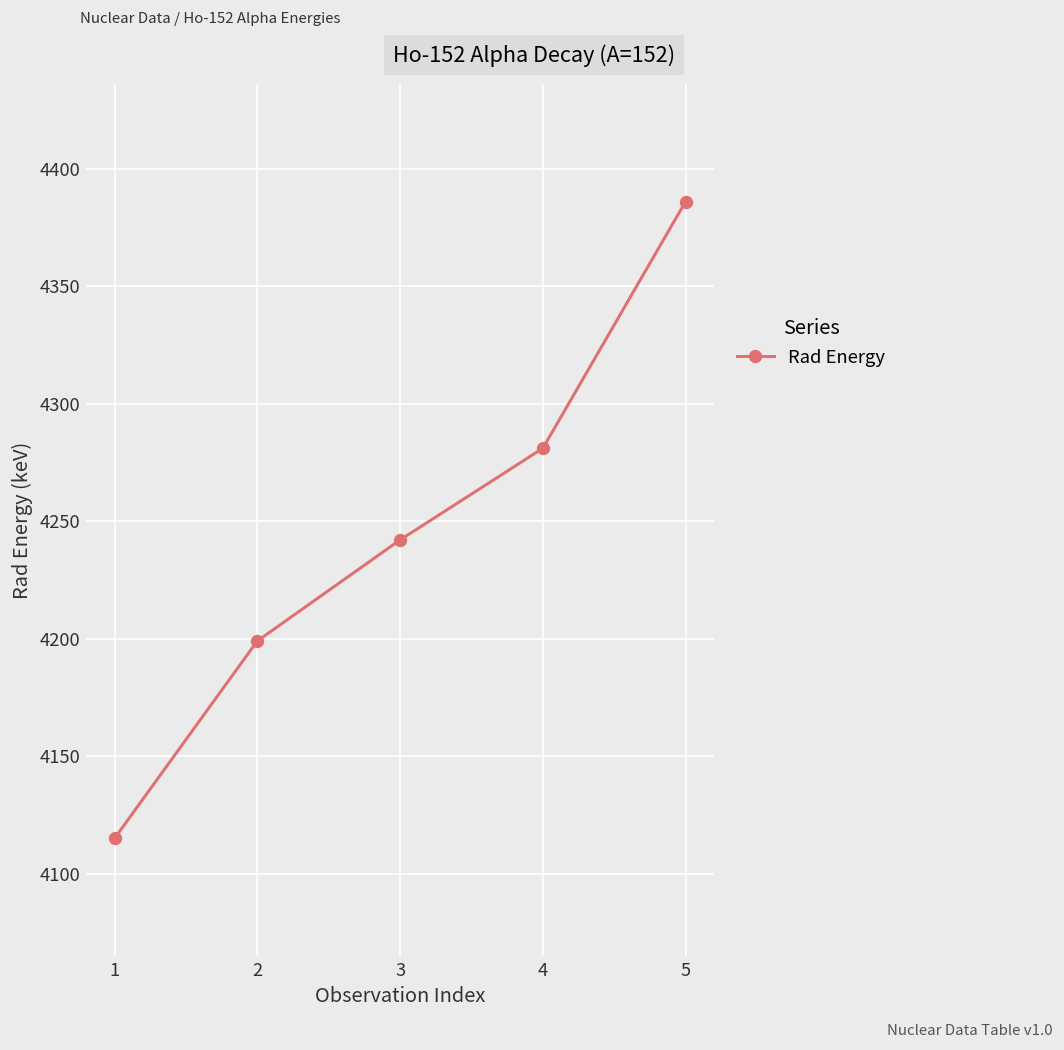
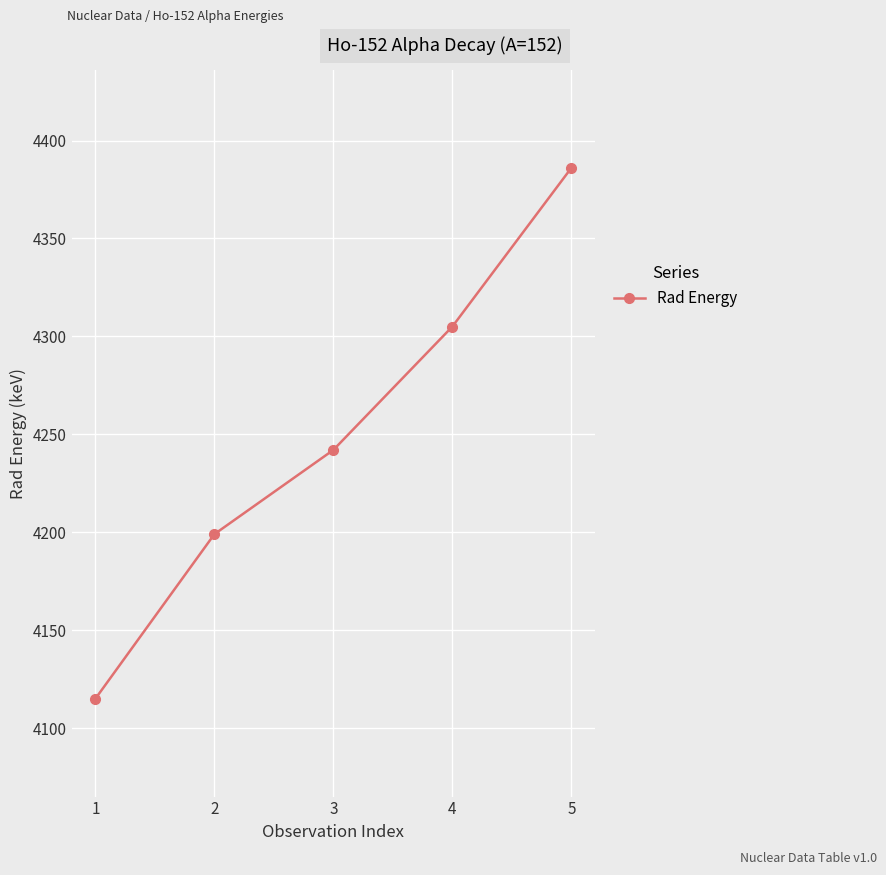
  {
    "1": 4115,
    "2": 4199,
    "3": 4242,
-   "4": 4281,
+   "4": 4305,
    "5": 4386
  }
